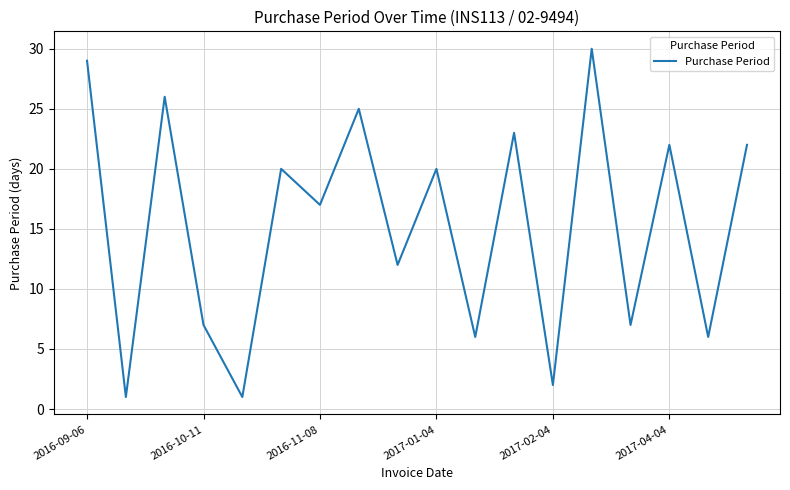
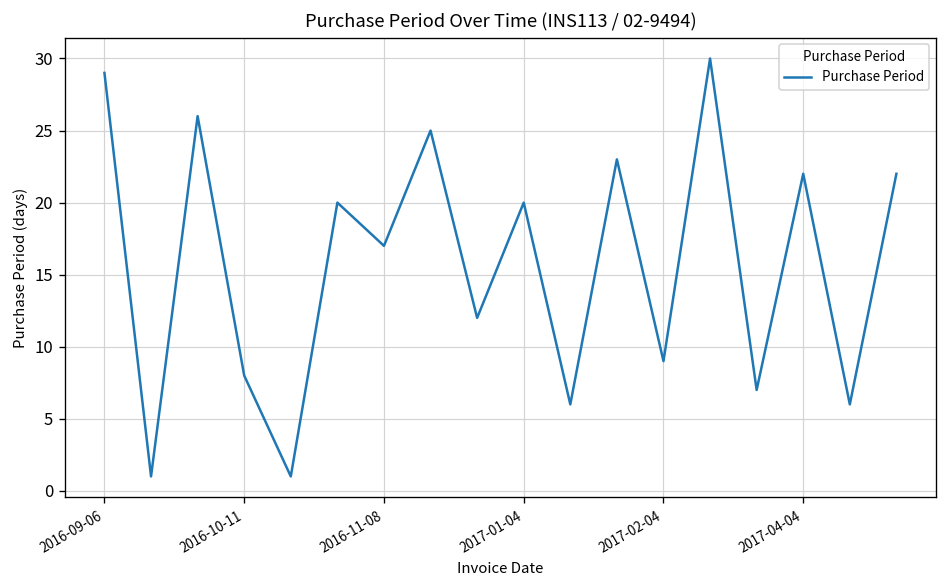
  {
    "2016-09-06": 29,
-   "2016-10-11": 7,
+   "2016-10-11": 8,
    "2016-11-08": 17,
    "2017-01-04": 20,
-   "2017-02-04": 2,
+   "2017-02-04": 9,
    "2017-04-04": 22
  }
